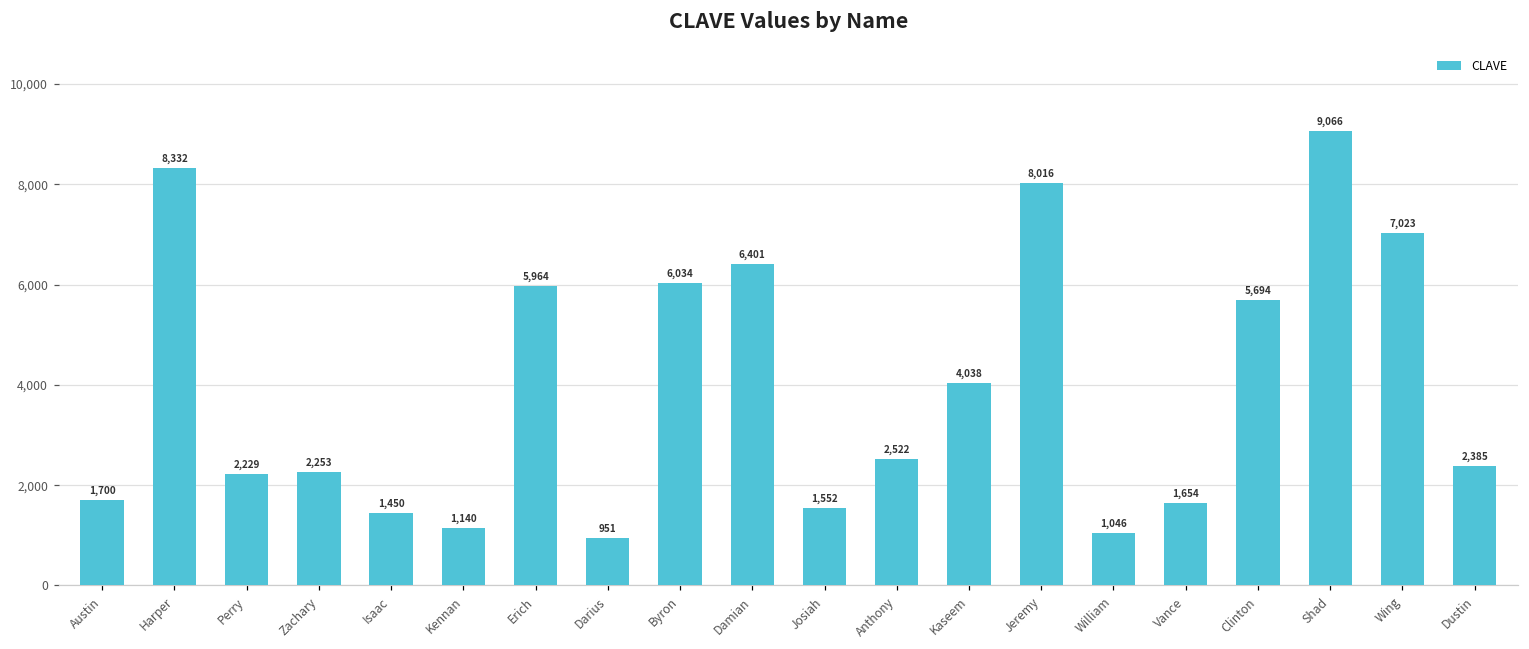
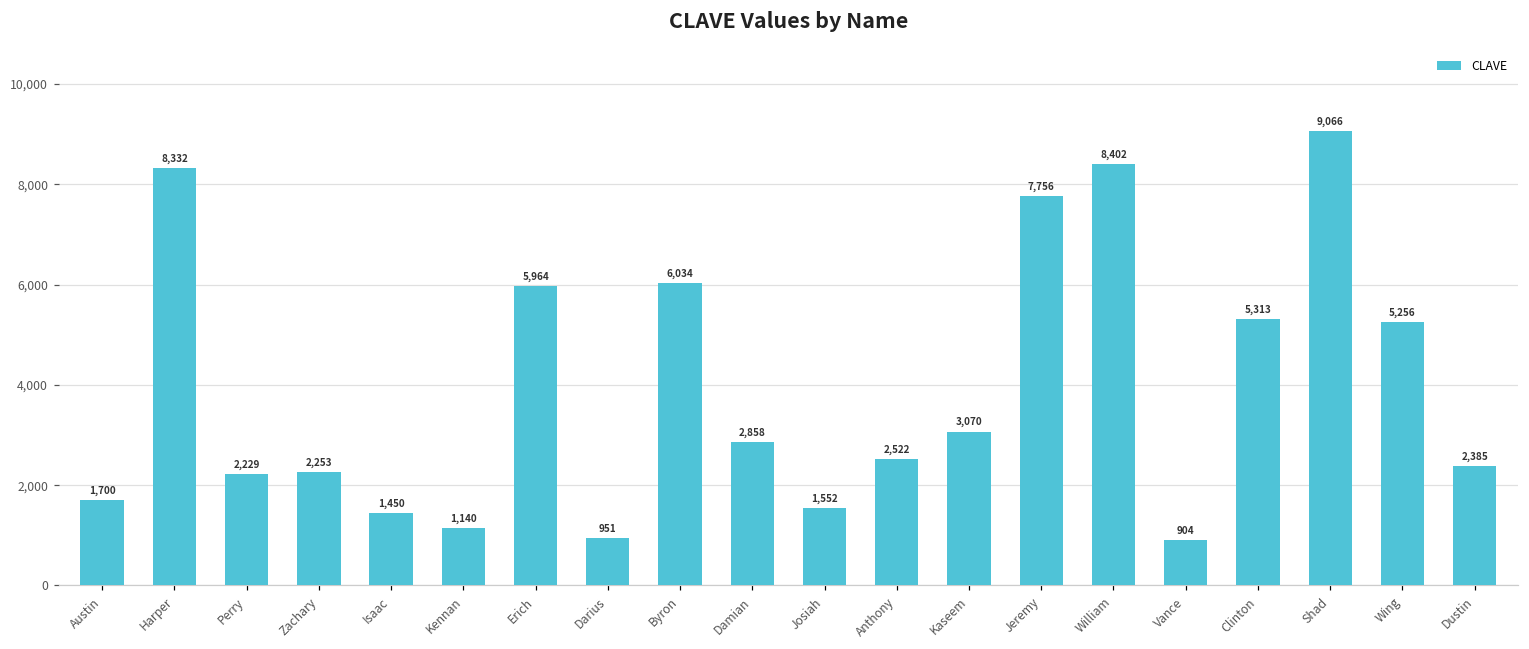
  {
    "Austin": "1,700",
    "Harper": "8,332",
    "Perry": "2,229",
    "Zachary": "2,253",
    "Isaac": "1,450",
    "Kennan": "1,140",
    "Erich": "5,964",
    "Darius": "951",
    "Byron": "6,034",
-   "Damian": "6,401",
+   "Damian": "2,858",
    "Josiah": "1,552",
    "Anthony": "2,522",
-   "Kaseem": "4,038",
-   "Jeremy": "8,016",
-   "William": "1,046",
-   "Vance": "1,654",
-   "Clinton": "5,694",
+   "Kaseem": "3,070",
+   "Jeremy": "7,756",
+   "William": "8,402",
+   "Vance": "904",
+   "Clinton": "5,313",
    "Shad": "9,066",
-   "Wing": "7,023",
+   "Wing": "5,256",
    "Dustin": "2,385"
  }
